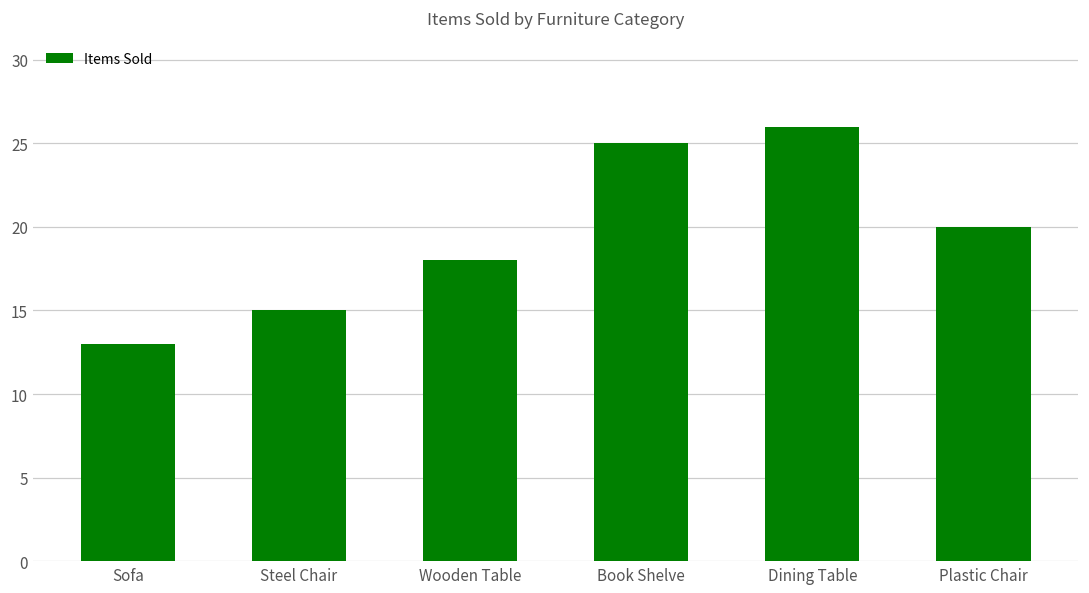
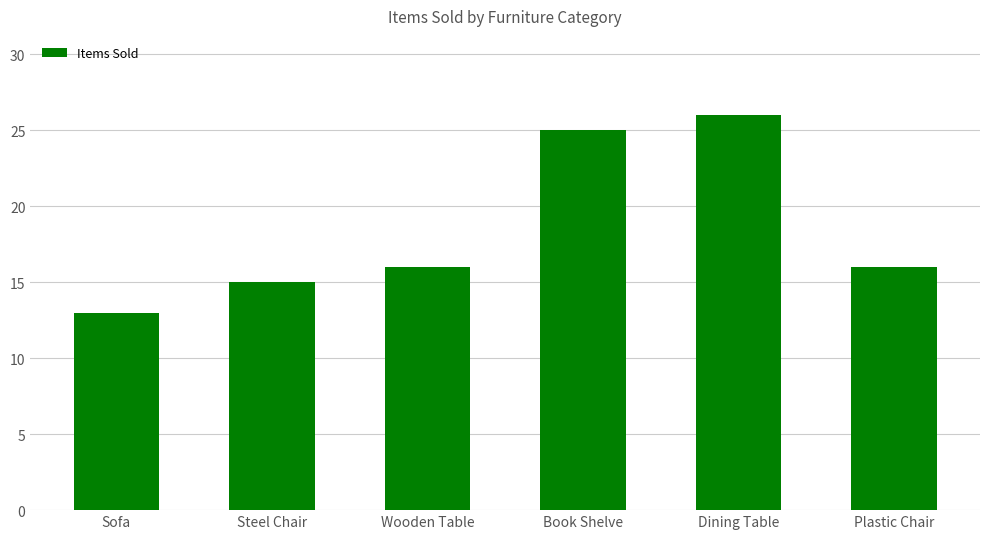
  {
    "Sofa": 13,
    "Steel Chair": 15,
-   "Wooden Table": 18,
+   "Wooden Table": 16,
    "Book Shelve": 25,
    "Dining Table": 26,
-   "Plastic Chair": 20
+   "Plastic Chair": 16
  }
